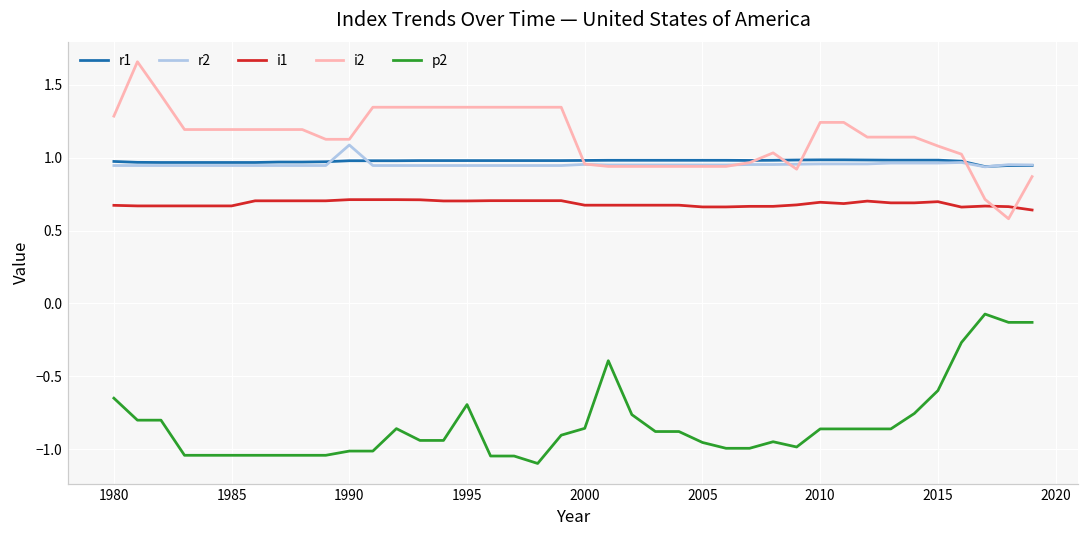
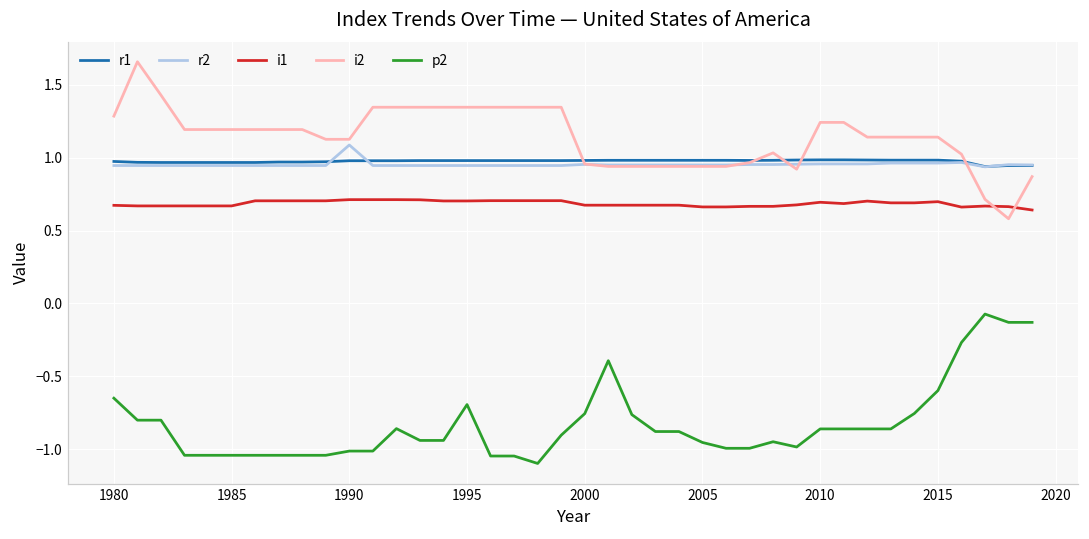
  {
    "r1": {
      "1980": 0.97,
      "1985": 0.97,
      "1990": 0.98,
      "1995": 0.98,
      "2000": 0.98,
      "2005": 0.98,
      "2010": 0.99,
      "2015": 0.98
    },
    "r2": {
      "1980": 0.95,
      "1985": 0.95,
      "1990": 1.09,
      "1995": 0.95,
      "2010": 0.96,
      "2015": 0.96
    },
    "i1": {
      "1980": 0.67,
      "1985": 0.67,
      "1990": 0.71,
      "1995": 0.70,
      "2000": 0.67,
      "2005": 0.66,
      "2010": 0.69,
      "2015": 0.70
    },
    "i2": {
      "1980": 1.29,
      "1985": 1.19,
      "1990": 1.13,
      "1995": 1.35,
      "2010": 1.24,
-     "2015": 1.08
+     "2015": 1.14
    },
    "p2": {
      "1980": -0.65,
      "1985": -1.04,
      "1990": -1.01,
      "1995": -0.69,
-     "2000": -0.86,
+     "2000": -0.76,
      "2005": -0.95,
      "2010": -0.86,
      "2015": -0.60
    }
  }
